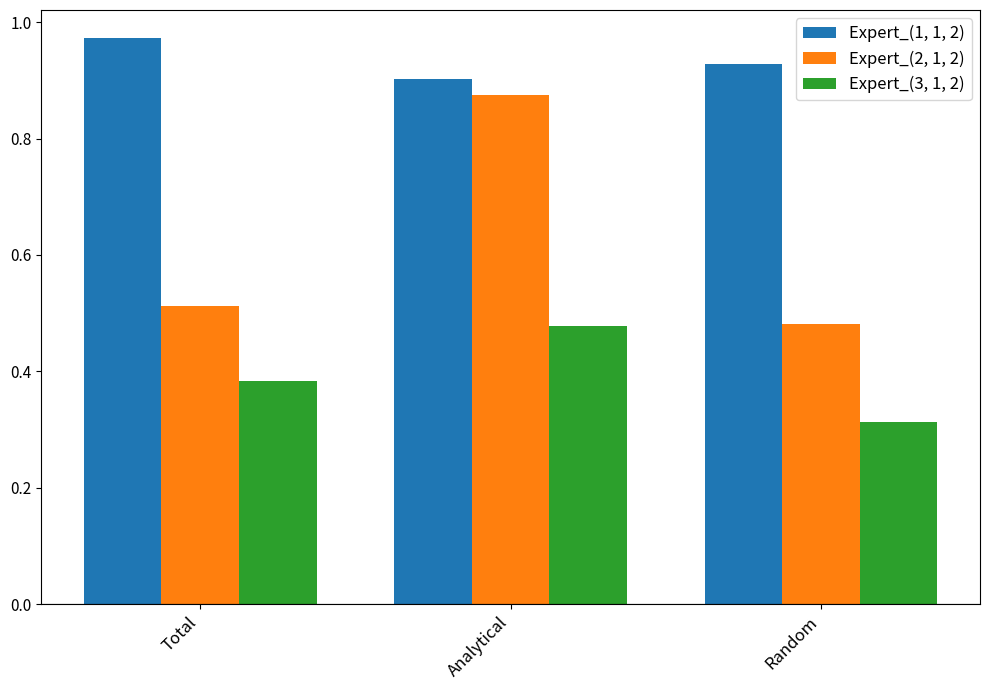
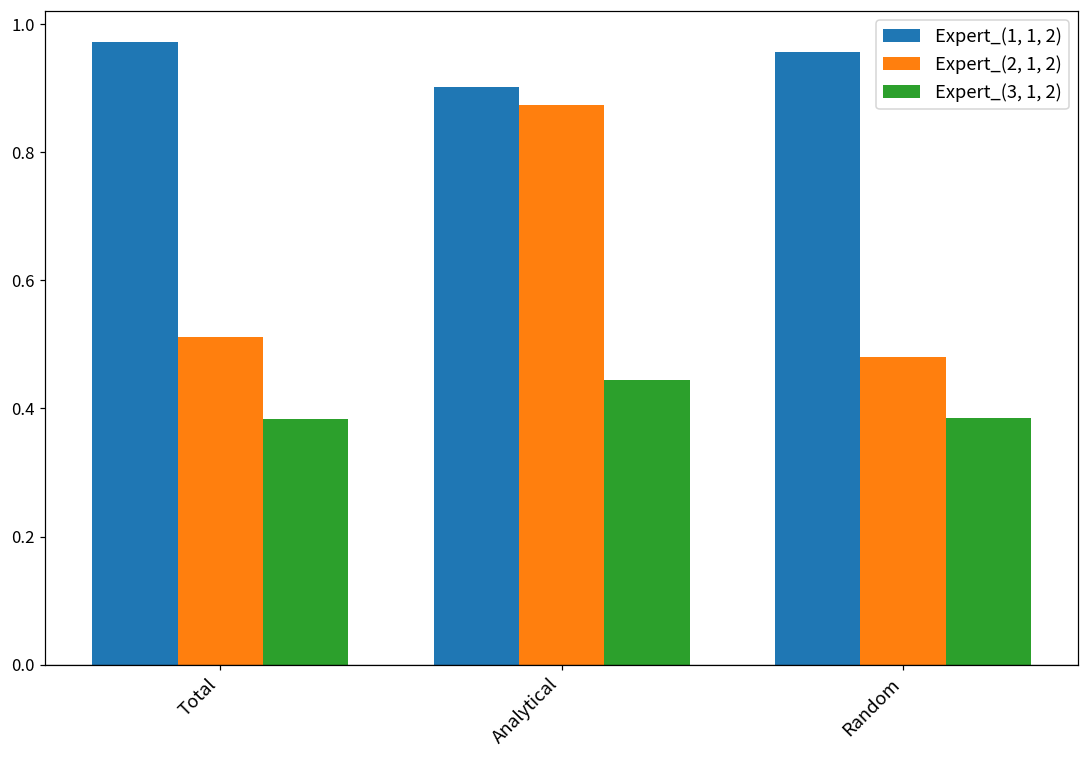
  {
    "Expert_(1, 1, 2)": {
      "Total": 0.97,
      "Analytical": 0.90,
-     "Random": 0.93
+     "Random": 0.96
    },
    "Expert_(2, 1, 2)": {
      "Total": 0.51,
      "Analytical": 0.87,
      "Random": 0.48
    },
    "Expert_(3, 1, 2)": {
      "Total": 0.38,
-     "Analytical": 0.48,
-     "Random": 0.31
+     "Analytical": 0.44,
+     "Random": 0.38
    }
  }
